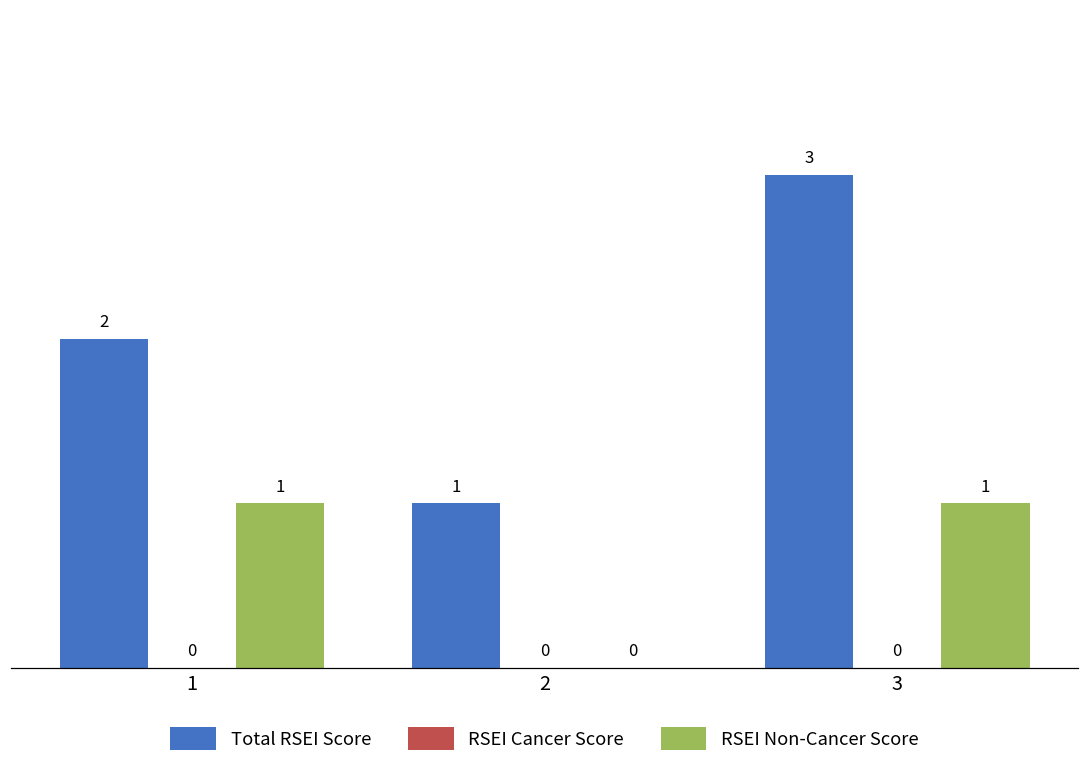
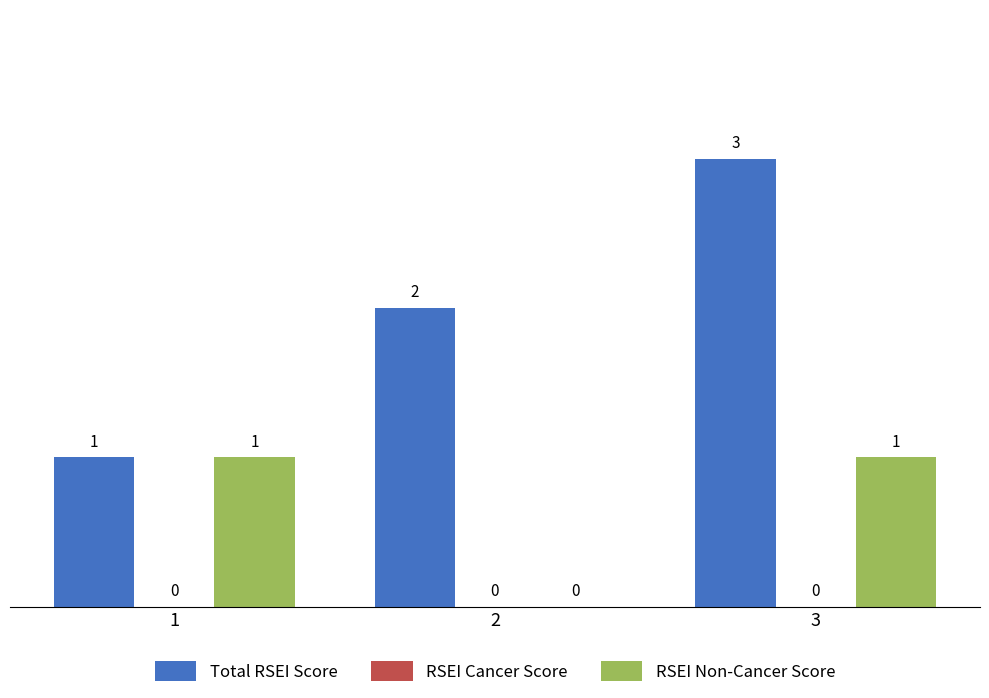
  {
    "Total RSEI Score": {
-     "1": 2,
-     "2": 1,
+     "1": 1,
+     "2": 2,
      "3": 3
    },
    "RSEI Cancer Score": {
      "1": 0,
      "2": 0,
      "3": 0
    },
    "RSEI Non-Cancer Score": {
      "1": 1,
      "2": 0,
      "3": 1
    }
  }
